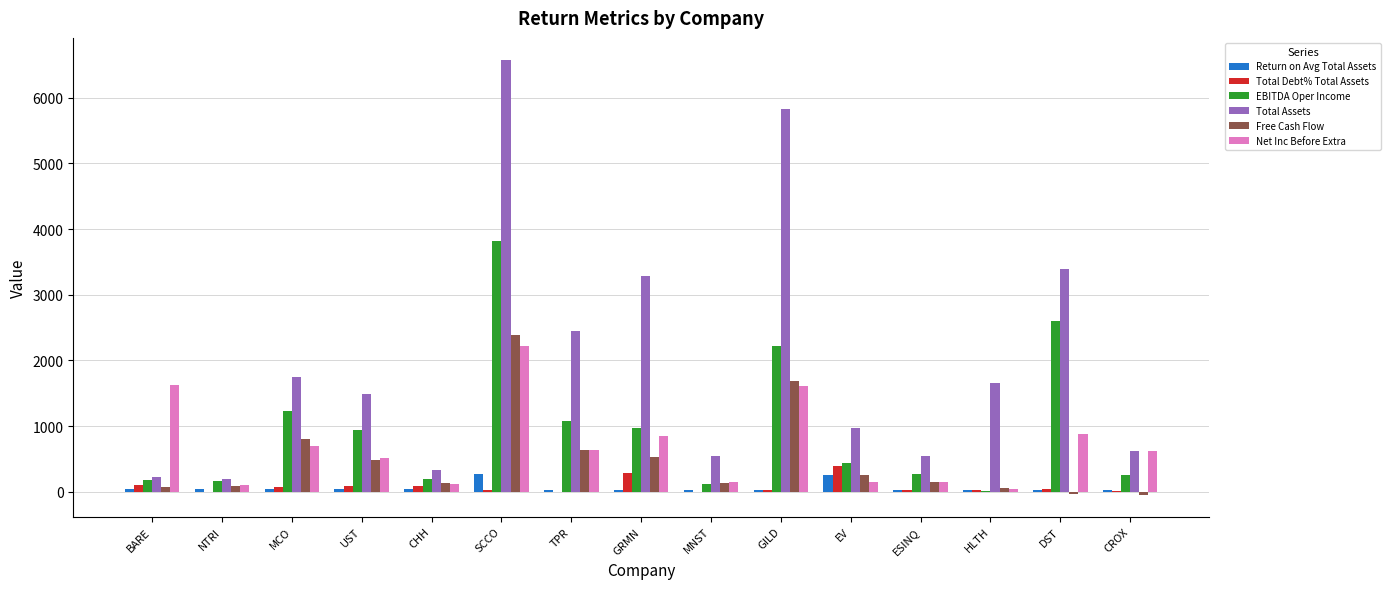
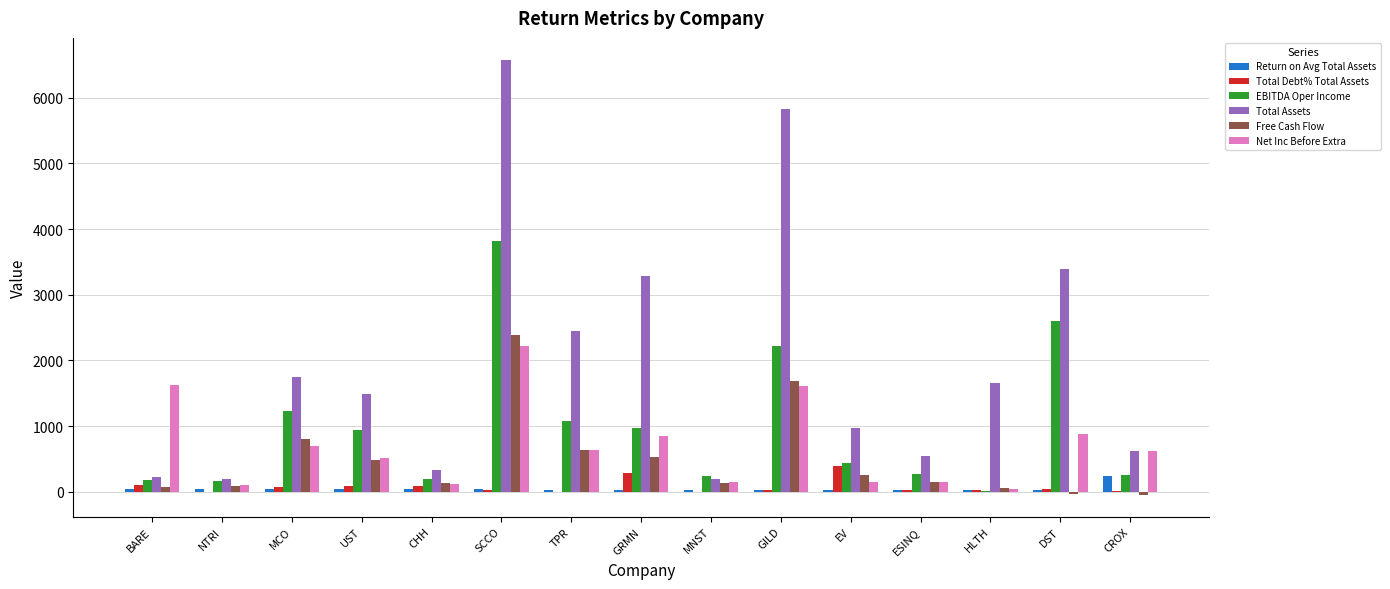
  {
    "Return on Avg Total Assets": {
      "BARE": 0,
      "NTRI": 0,
      "MCO": 0,
-     "SCCO": 300,
-     "EV": 300,
-     "CROX": 0
+     "SCCO": 0,
+     "EV": 0,
+     "CROX": 200
    },
    "Total Debt% Total Assets": {
      "BARE": 100,
      "NTRI": 0,
      "MCO": 100,
      "UST": 100,
      "CHH": 100,
      "GRMN": 300,
      "EV": 400,
      "DST": 0
    },
    "EBITDA Oper Income": {
      "BARE": 200,
      "NTRI": 200,
      "MCO": 1200,
      "UST": 900,
      "CHH": 200,
      "SCCO": 3800,
      "TPR": 1100,
      "GRMN": 1000,
-     "MNST": 100,
+     "MNST": 200,
      "GILD": 2200,
      "EV": 400,
      "ESINQ": 300,
      "DST": 2600,
      "CROX": 200
    },
    "Total Assets": {
      "BARE": 200,
      "NTRI": 200,
      "MCO": 1800,
      "UST": 1500,
      "CHH": 300,
      "SCCO": 6600,
      "TPR": 2400,
      "GRMN": 3300,
-     "MNST": 500,
+     "MNST": 200,
      "GILD": 5800,
      "EV": 1000,
      "ESINQ": 500,
      "HLTH": 1700,
      "DST": 3400,
      "CROX": 600
    },
    "Free Cash Flow": {
      "BARE": 100,
      "NTRI": 100,
      "MCO": 800,
      "UST": 500,
      "CHH": 100,
      "SCCO": 2400,
      "TPR": 600,
      "GRMN": 500,
      "MNST": 100,
      "GILD": 1700,
      "EV": 300,
      "ESINQ": 200,
      "HLTH": 100,
      "DST": 0,
      "CROX": 0
    },
    "Net Inc Before Extra": {
      "BARE": 1600,
      "NTRI": 100,
      "MCO": 700,
      "UST": 500,
      "CHH": 100,
      "SCCO": 2200,
      "TPR": 600,
      "GRMN": 900,
      "MNST": 100,
      "GILD": 1600,
      "EV": 100,
      "ESINQ": 200,
      "HLTH": 0,
      "DST": 900,
      "CROX": 600
    }
  }
